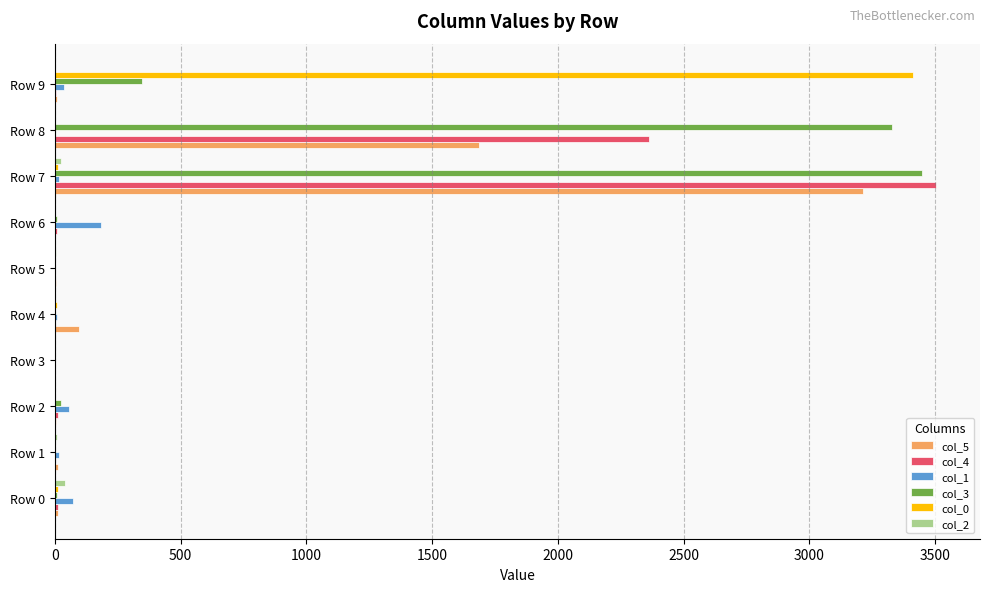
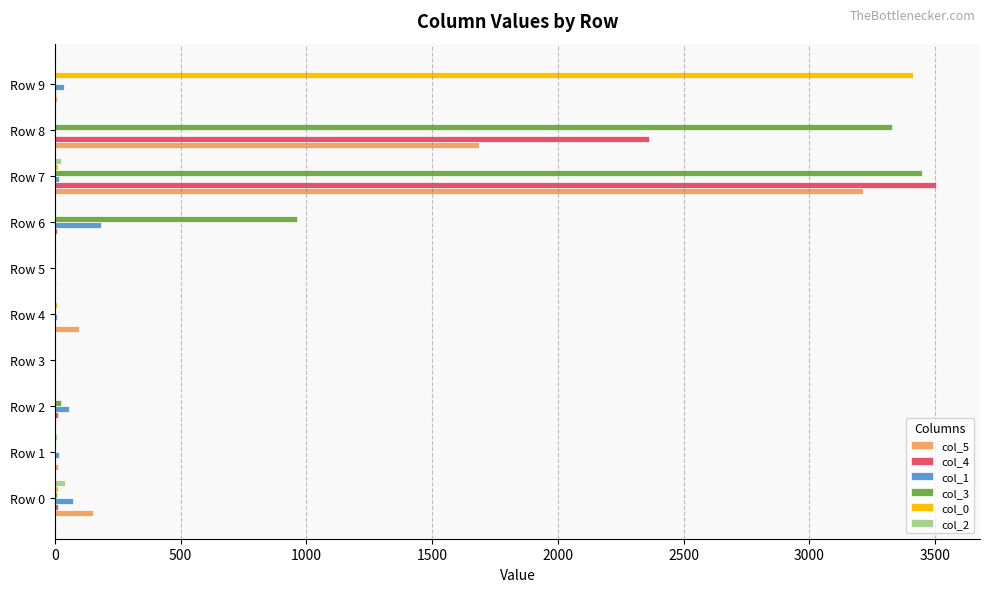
  {
    "col_5": {
      "Row 9": 10,
      "Row 8": 1690,
      "Row 7": 3210,
      "Row 6": 0,
      "Row 4": 100,
      "Row 1": 10,
-     "Row 0": 10
+     "Row 0": 150
    },
    "col_4": {
      "Row 8": 2360,
      "Row 7": 3500,
      "Row 5": 0,
      "Row 4": 0,
      "Row 2": 10,
      "Row 1": 0,
      "Row 0": 10
    },
    "col_1": {
      "Row 9": 40,
      "Row 8": 0,
      "Row 7": 20,
      "Row 6": 180,
      "Row 5": 0,
      "Row 3": 0,
      "Row 2": 60,
      "Row 1": 20,
      "Row 0": 70
    },
    "col_3": {
-     "Row 9": 350,
+     "Row 9": 0,
      "Row 8": 3330,
      "Row 7": 3450,
-     "Row 6": 10,
+     "Row 6": 960,
      "Row 5": 0,
      "Row 4": 0,
      "Row 3": 0,
      "Row 2": 20,
      "Row 1": 0
    },
    "col_0": {
      "Row 9": 3410,
      "Row 8": 0,
      "Row 7": 10,
      "Row 6": 0,
      "Row 5": 0,
      "Row 3": 0,
      "Row 2": 0,
      "Row 0": 10
    },
    "col_2": {
      "Row 9": 0,
      "Row 8": 0,
      "Row 7": 20,
      "Row 6": 0,
      "Row 4": 0,
      "Row 3": 0,
      "Row 2": 0,
      "Row 1": 10,
      "Row 0": 40
    }
  }
